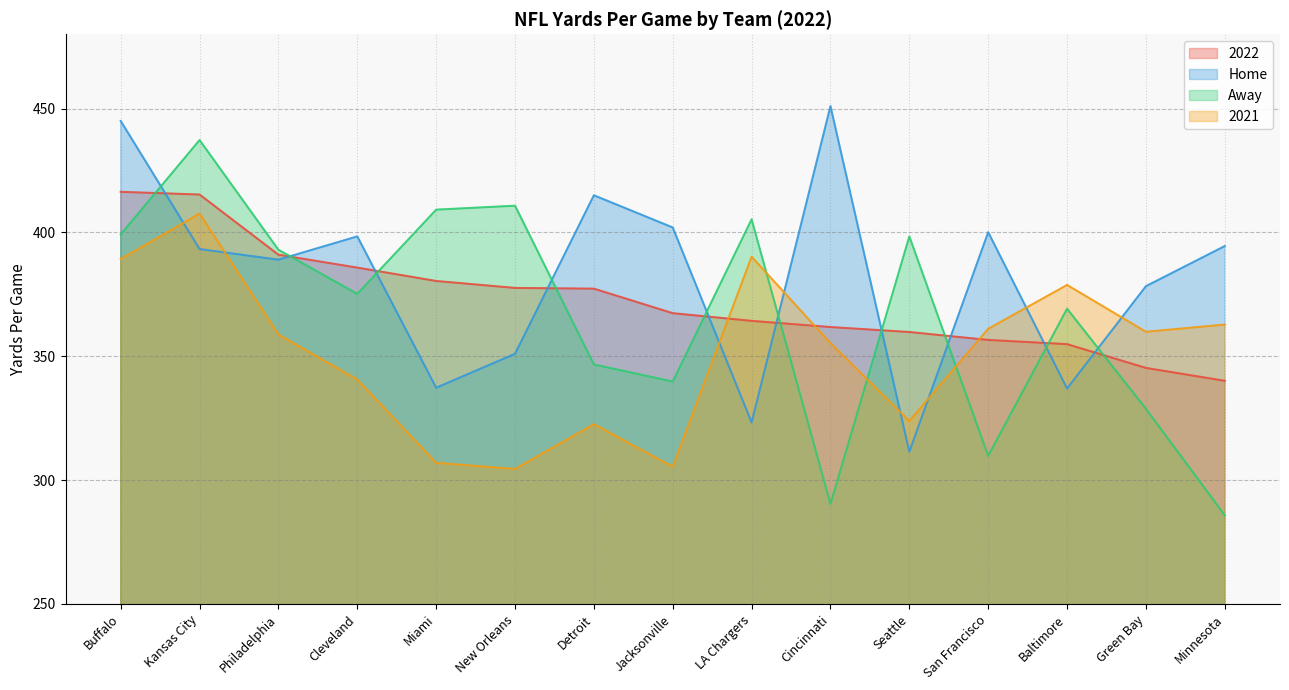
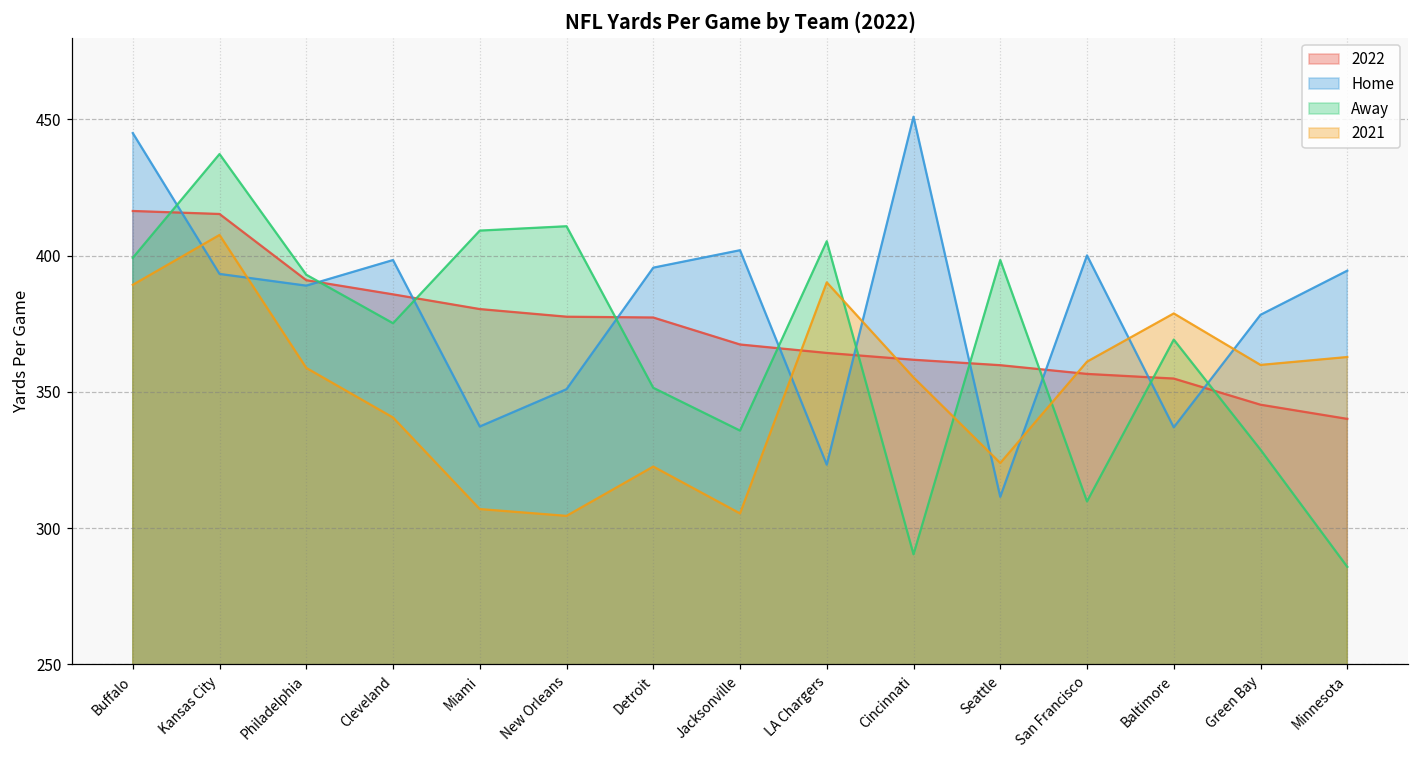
  {
    "Home": {
      "Buffalo": 445,
      "Kansas City": 393,
      "Philadelphia": 389,
      "Cleveland": 398,
      "Miami": 337,
      "New Orleans": 351,
-     "Detroit": 415,
+     "Detroit": 396,
      "Jacksonville": 402,
      "LA Chargers": 323,
      "Cincinnati": 451,
      "Seattle": 312,
      "San Francisco": 400,
      "Baltimore": 337,
      "Green Bay": 378,
      "Minnesota": 395
    },
    "Away": {
      "Buffalo": 399,
      "Kansas City": 437,
      "Philadelphia": 393,
      "Cleveland": 375,
      "Miami": 409,
      "New Orleans": 411,
-     "Detroit": 347,
-     "Jacksonville": 340,
+     "Detroit": 352,
+     "Jacksonville": 336,
      "LA Chargers": 405,
      "Cincinnati": 290,
      "Seattle": 398,
      "San Francisco": 310,
      "Baltimore": 369,
      "Green Bay": 329,
      "Minnesota": 286
    }
  }
